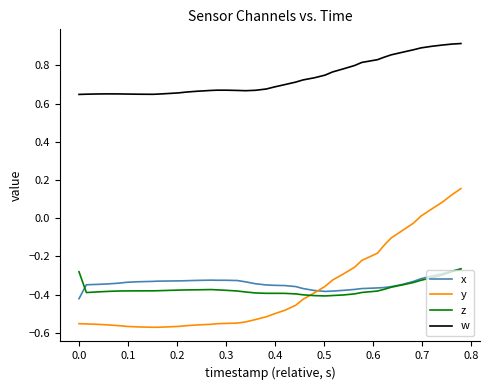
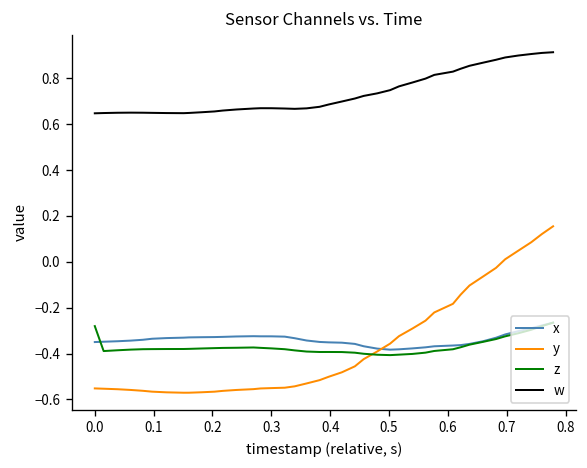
  {
    "x": {
-     "0.0": -0.42
+     "0.0": -0.35
    },
    "y": {
      "0.0": -0.55
    },
    "z": {
      "0.0": -0.28
    },
    "w": {
      "0.0": 0.65
    }
  }
